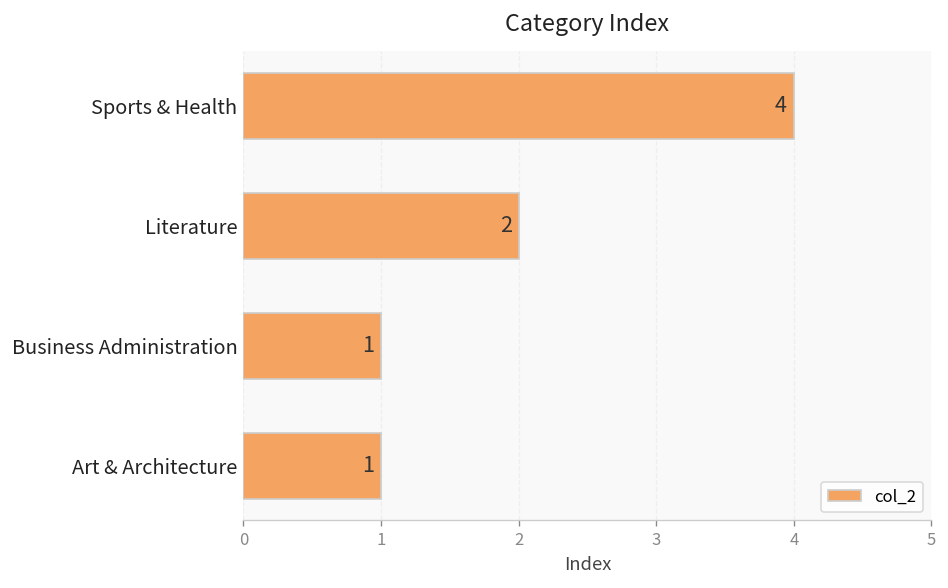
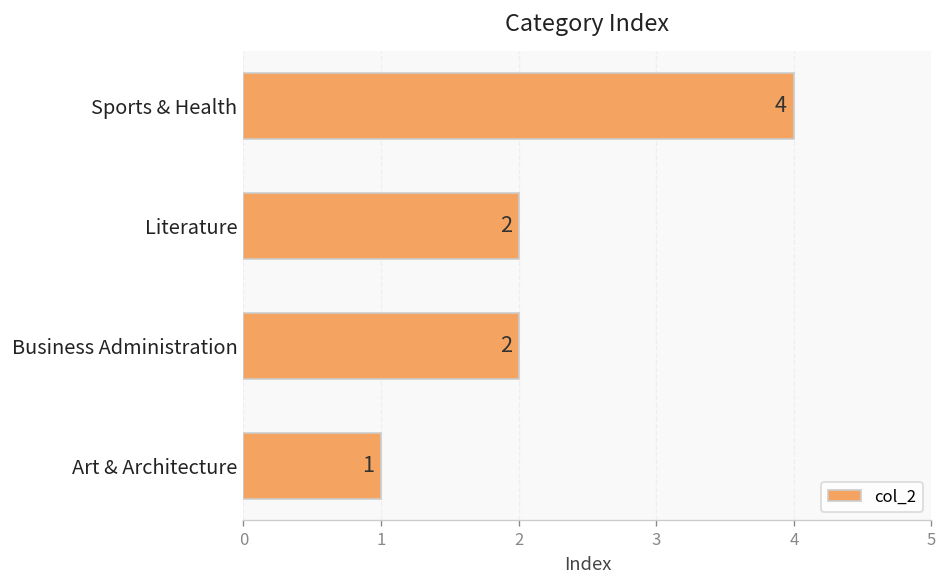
  {
    "Sports & Health": 4,
    "Literature": 2,
-   "Business Administration": 1,
+   "Business Administration": 2,
    "Art & Architecture": 1
  }
